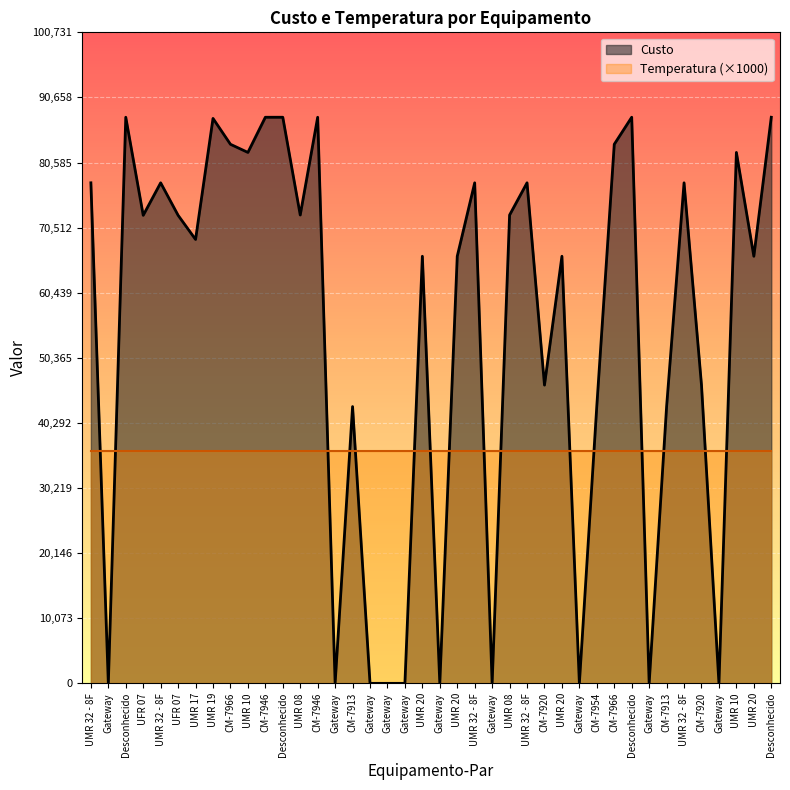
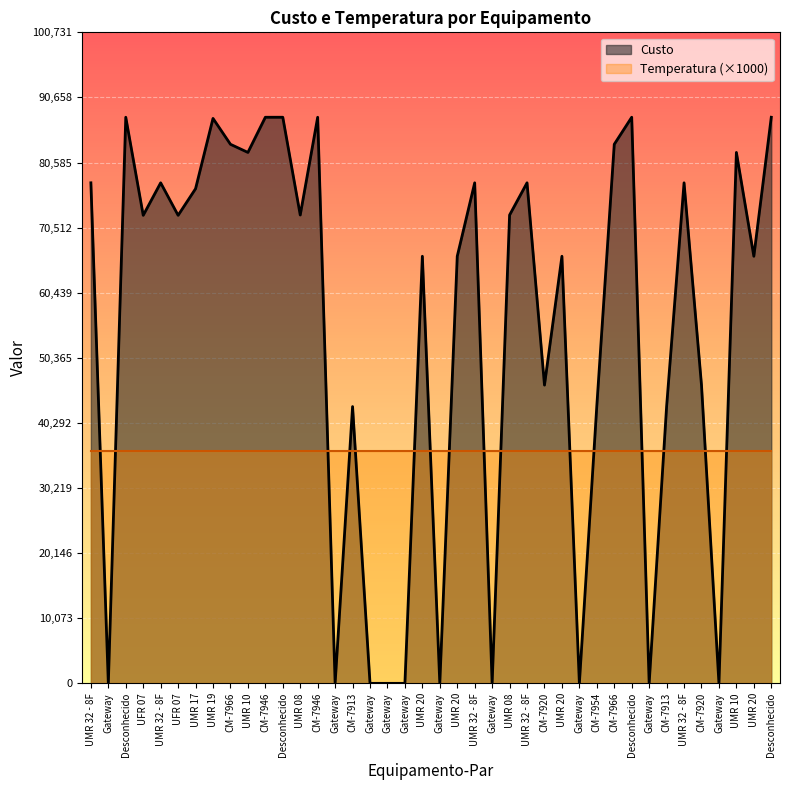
  {
    "Custo": {
-     "UMR 17": "69,000",
+     "UMR 17": "77,000",
      "UMR 19": "87,000",
      "CM-7954": "43,000"
    },
    "Temperatura (×1000)": {
      "UMR 17": "36,000",
      "UMR 19": "36,000",
      "CM-7954": "36,000"
    }
  }
